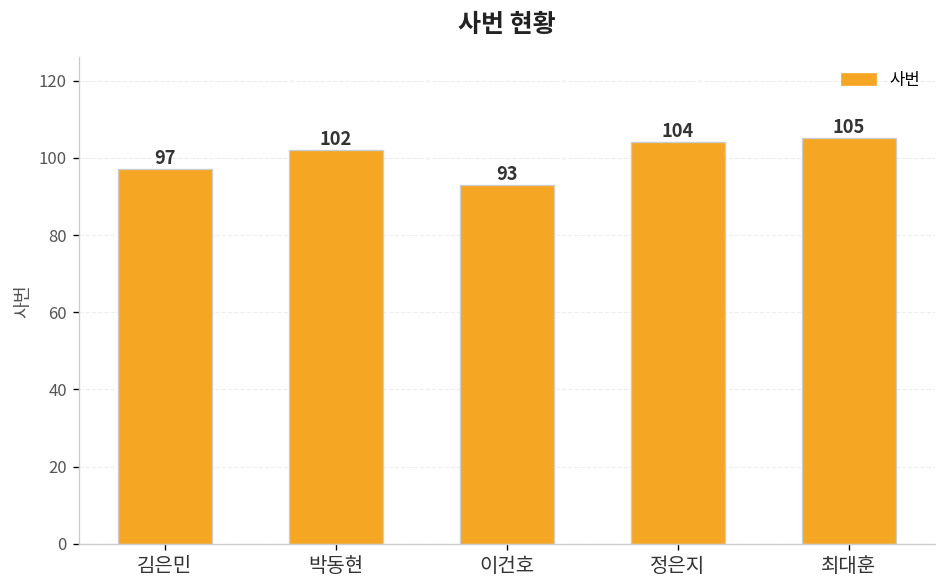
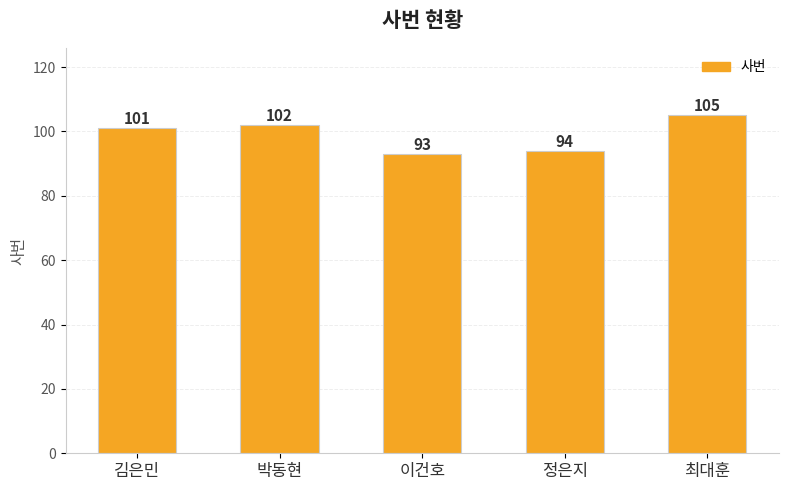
  {
-   "김은민": 97,
+   "김은민": 101,
    "박동현": 102,
    "이건호": 93,
-   "정은지": 104,
+   "정은지": 94,
    "최대훈": 105
  }
